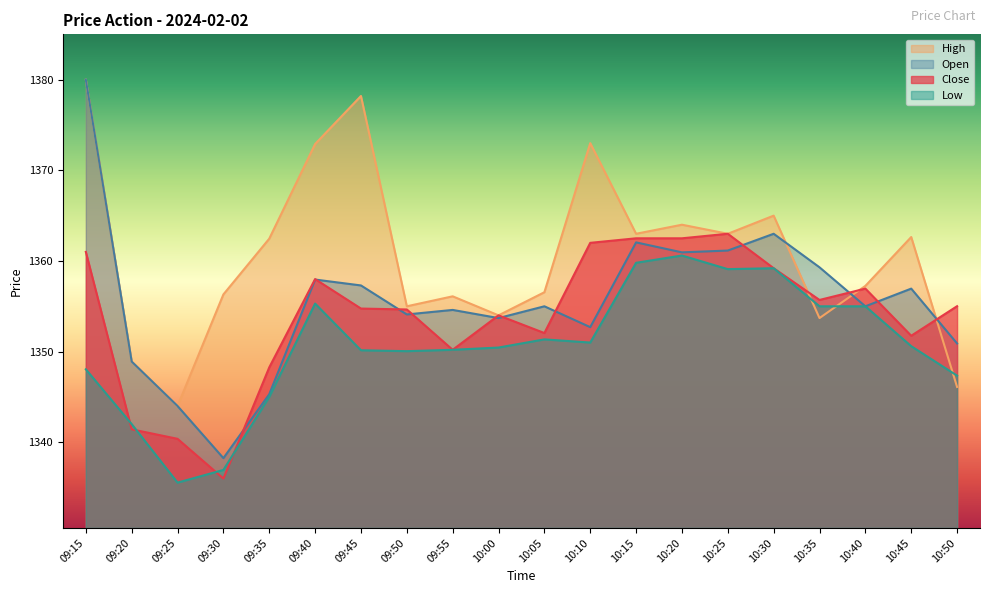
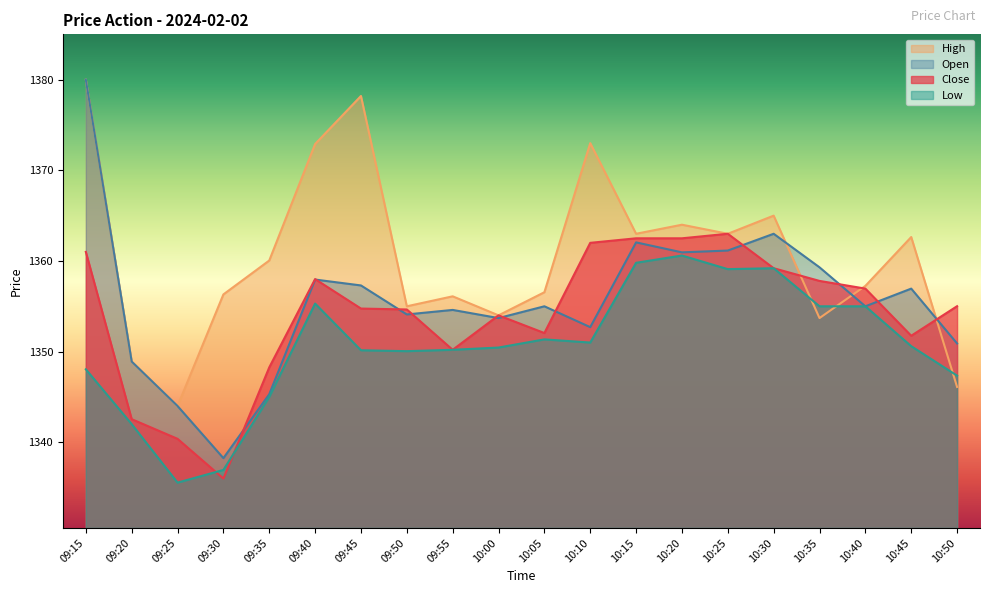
  {
    "High": {
      "09:30": 1356,
-     "09:35": 1362,
+     "09:35": 1360,
      "09:40": 1373,
      "09:45": 1378,
      "09:50": 1355,
      "09:55": 1356,
      "10:05": 1357,
      "10:10": 1373,
      "10:15": 1363,
      "10:20": 1364,
      "10:30": 1365,
      "10:35": 1354,
      "10:40": 1357,
      "10:45": 1363,
      "10:50": 1346
    },
    "Close": {
      "09:15": 1361,
-     "09:20": 1341,
+     "09:20": 1343,
      "09:25": 1340,
      "09:30": 1336,
      "09:35": 1348,
      "09:45": 1355,
      "09:50": 1355,
      "10:05": 1352,
      "10:10": 1362,
      "10:15": 1363,
      "10:20": 1363,
-     "10:35": 1356,
+     "10:35": 1358,
      "10:40": 1357,
      "10:45": 1352,
      "10:50": 1355
    }
  }
